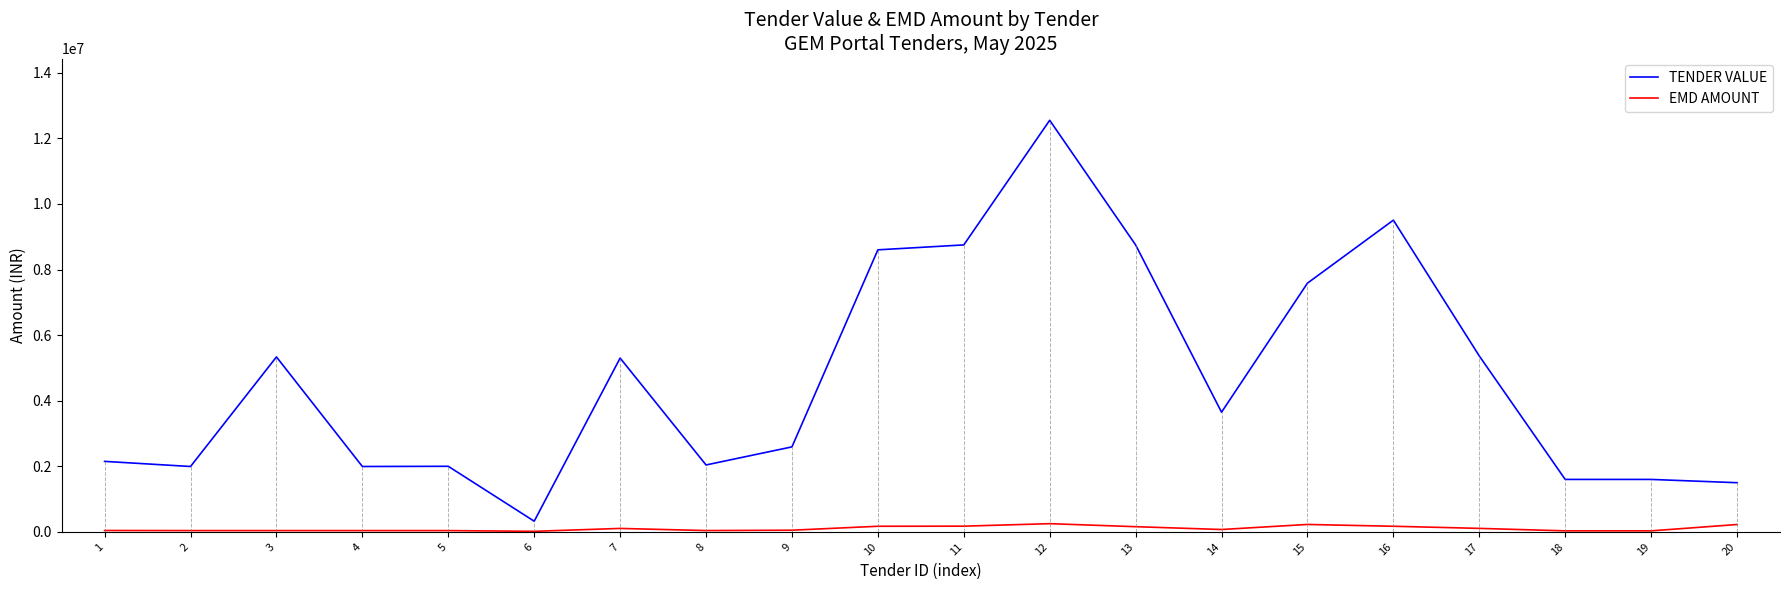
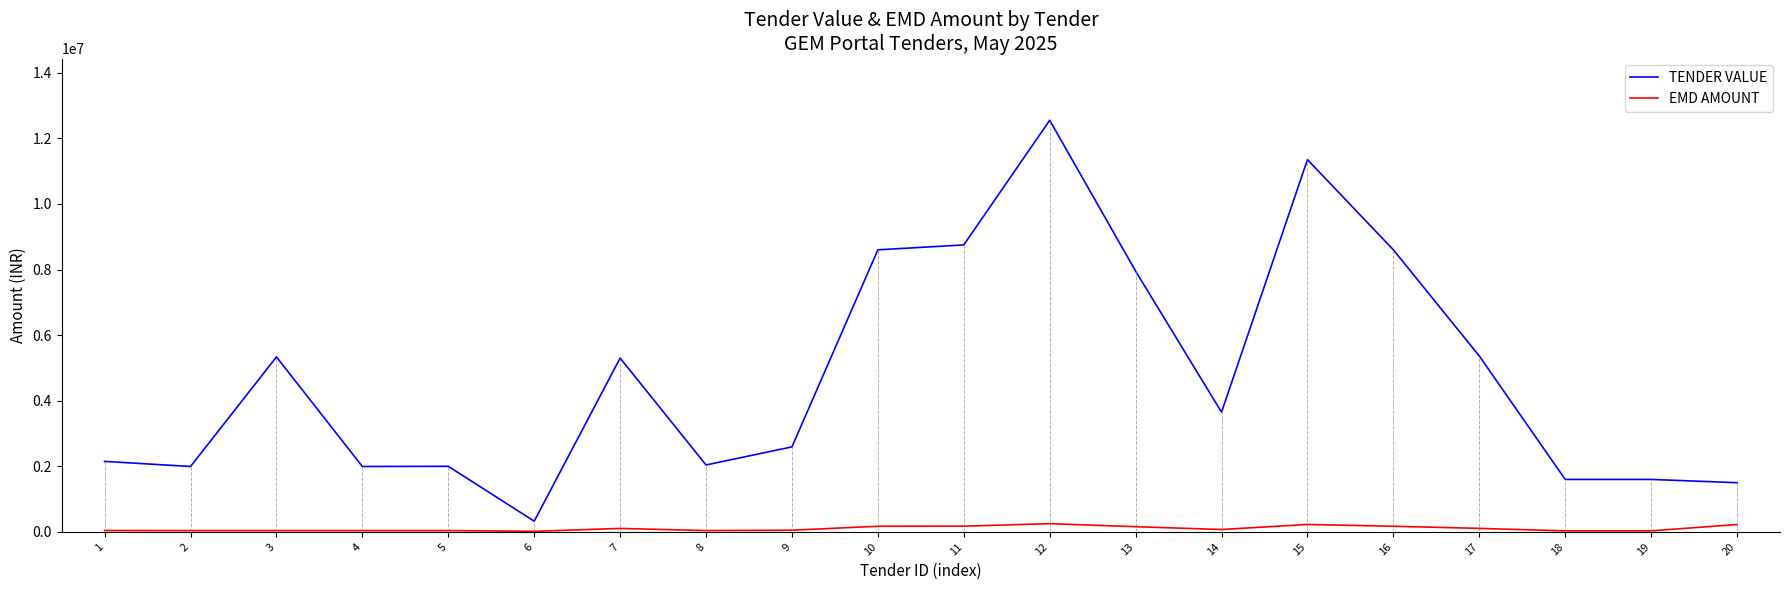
  {
    "TENDER VALUE": {
-     "13": 8700000,
-     "15": 7600000,
-     "16": 9500000
+     "13": 8000000,
+     "15": 11400000,
+     "16": 8600000
    },
    "EMD AMOUNT": {
      "7": 100000,
      "10": 200000,
      "11": 200000,
      "12": 300000,
      "13": 200000,
      "15": 200000,
      "16": 200000,
      "17": 100000,
      "20": 200000
    }
  }
